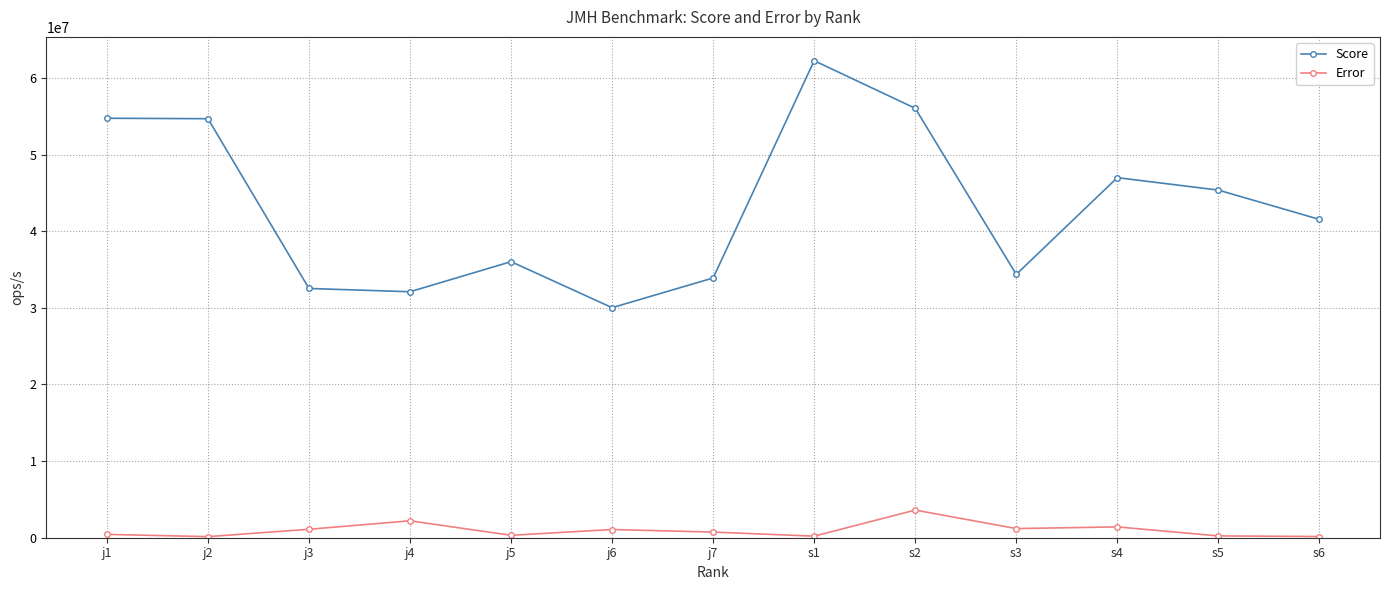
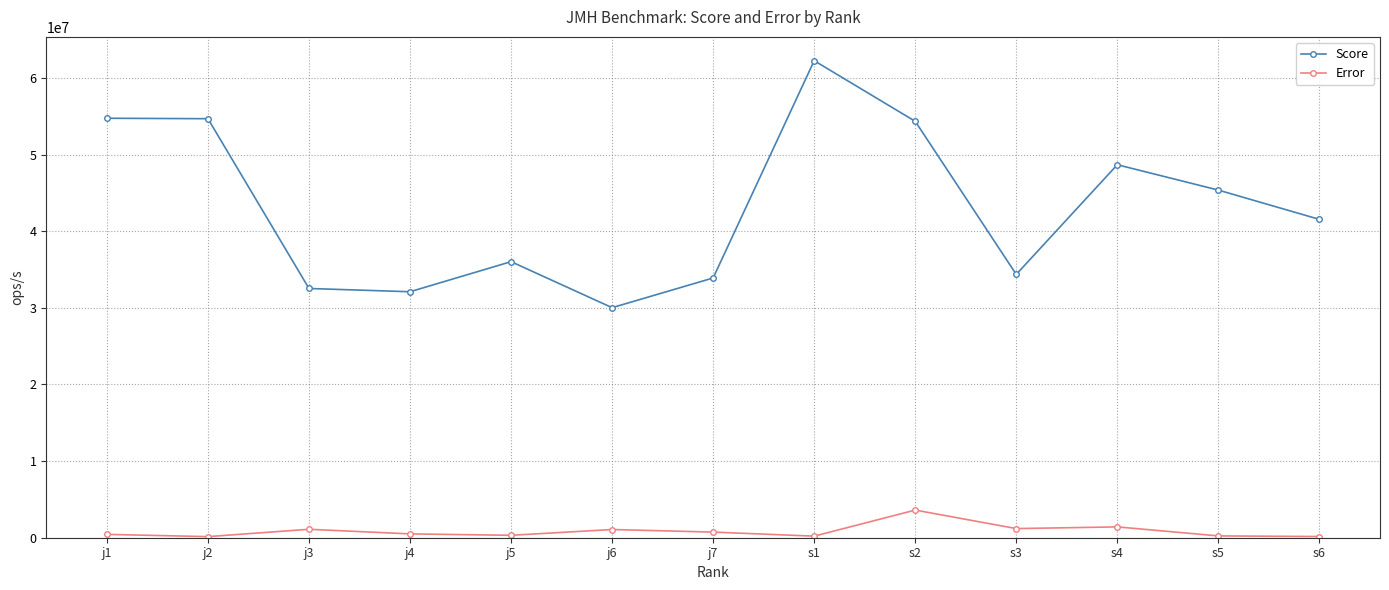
  {
    "Score": {
      "j1": 55000000,
      "j2": 55000000,
      "j3": 33000000,
      "j4": 32000000,
      "j5": 36000000,
      "j6": 30000000,
      "j7": 34000000,
      "s1": 62000000,
-     "s2": 56000000,
+     "s2": 54000000,
      "s3": 34000000,
-     "s4": 47000000,
+     "s4": 49000000,
      "s5": 45000000,
      "s6": 42000000
    },
    "Error": {
      "j1": 0,
      "j2": 0,
      "j3": 1000000,
-     "j4": 2000000,
+     "j4": 0,
      "j5": 0,
      "j6": 1000000,
      "j7": 1000000,
      "s1": 0,
      "s2": 4000000,
      "s3": 1000000,
      "s4": 1000000,
      "s5": 0,
      "s6": 0
    }
  }
